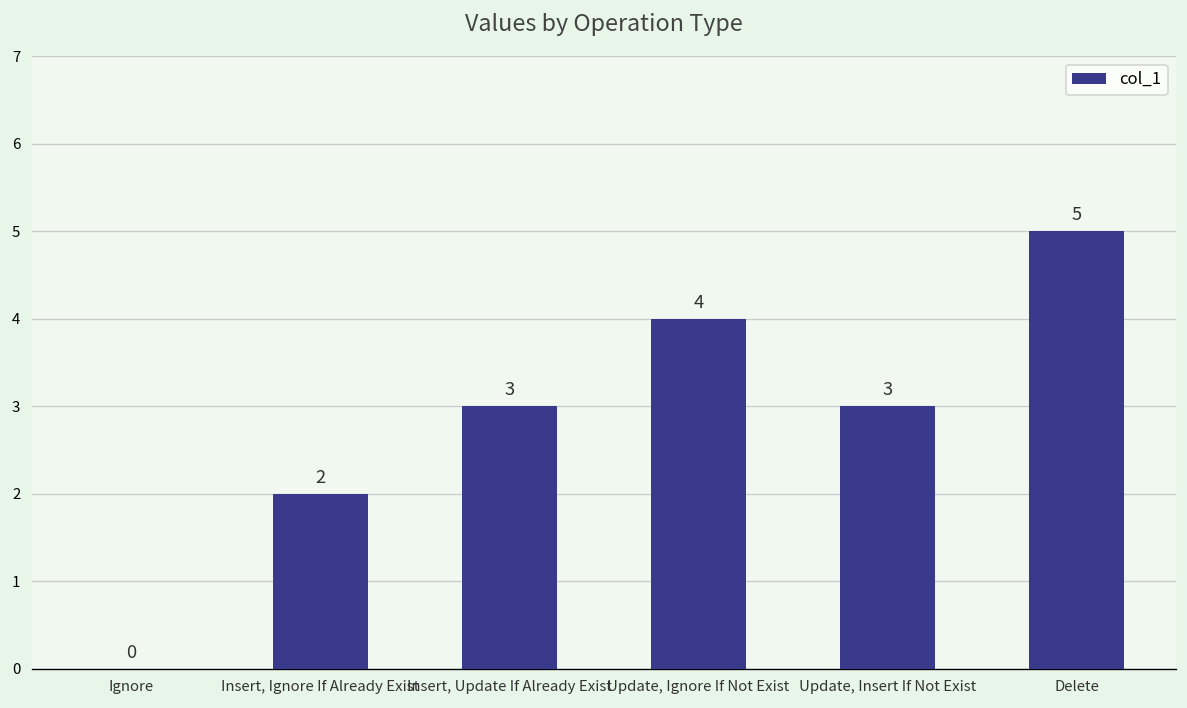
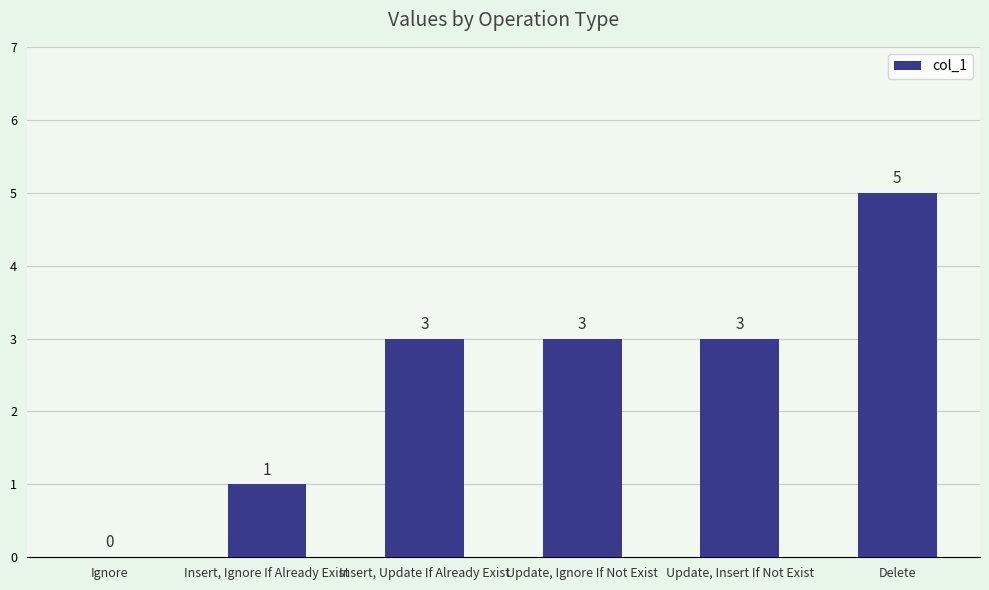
  {
    "Ignore": 0,
-   "Insert, Ignore If Already Exist": 2,
+   "Insert, Ignore If Already Exist": 1,
    "Insert, Update If Already Exist": 3,
-   "Update, Ignore If Not Exist": 4,
+   "Update, Ignore If Not Exist": 3,
    "Update, Insert If Not Exist": 3,
    "Delete": 5
  }
